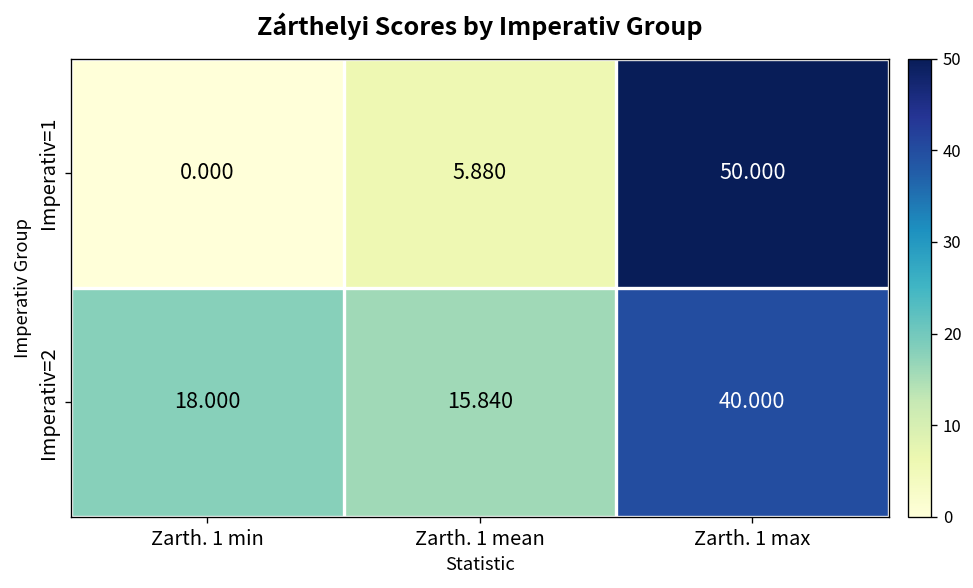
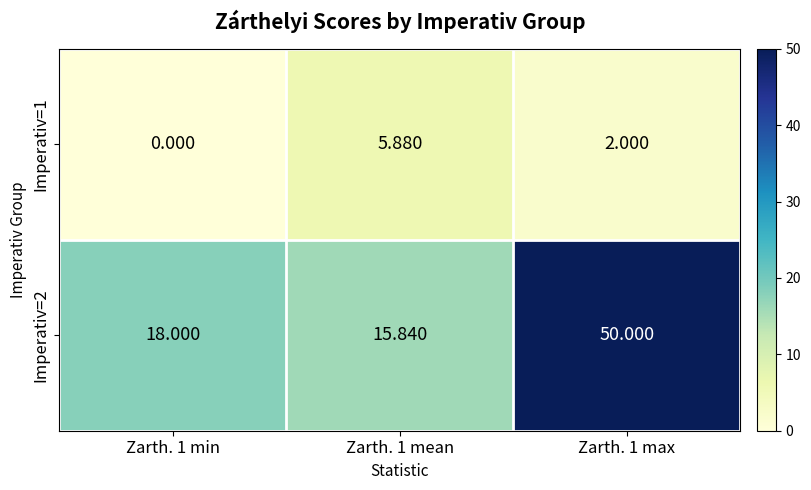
  {
    "Imperativ=1": {
      "Zarth. 1 min": 0.000,
      "Zarth. 1 mean": 5.880,
-     "Zarth. 1 max": 50.000
+     "Zarth. 1 max": 2.000
    },
    "Imperativ=2": {
      "Zarth. 1 min": 18.000,
      "Zarth. 1 mean": 15.840,
-     "Zarth. 1 max": 40.000
+     "Zarth. 1 max": 50.000
    }
  }
